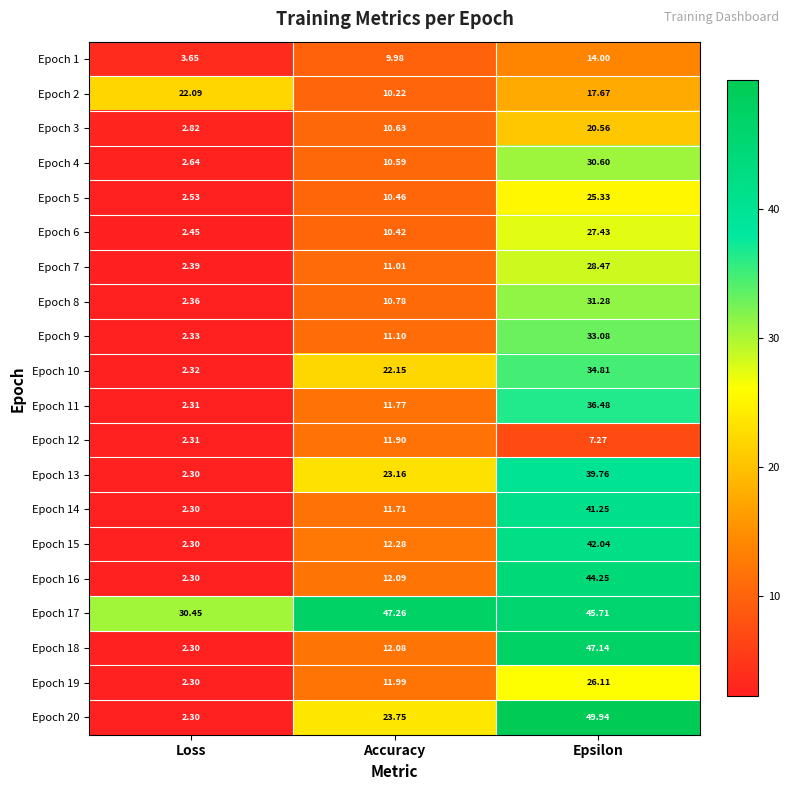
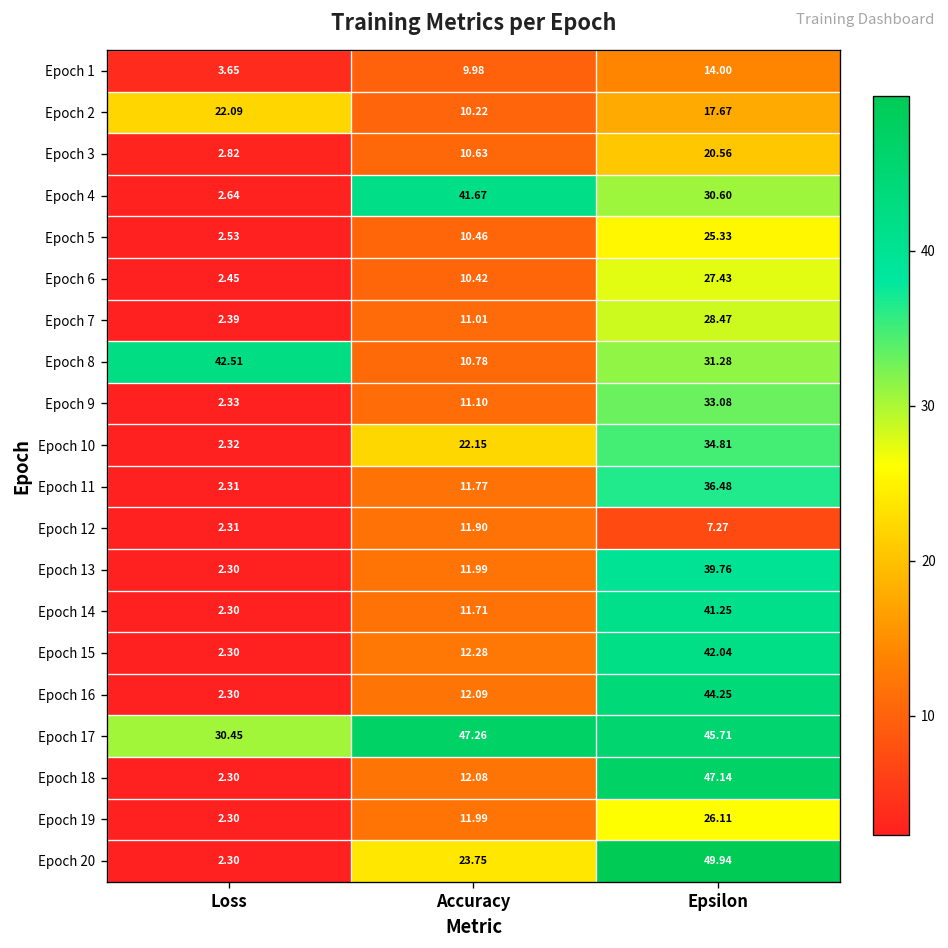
  {
    "Epoch 1": {
      "Loss": 3.65,
      "Accuracy": 9.98,
      "Epsilon": 14.00
    },
    "Epoch 2": {
      "Loss": 22.09,
      "Accuracy": 10.22,
      "Epsilon": 17.67
    },
    "Epoch 3": {
      "Loss": 2.82,
      "Accuracy": 10.63,
      "Epsilon": 20.56
    },
    "Epoch 4": {
      "Loss": 2.64,
-     "Accuracy": 10.59,
+     "Accuracy": 41.67,
      "Epsilon": 30.60
    },
    "Epoch 5": {
      "Loss": 2.53,
      "Accuracy": 10.46,
      "Epsilon": 25.33
    },
    "Epoch 6": {
      "Loss": 2.45,
      "Accuracy": 10.42,
      "Epsilon": 27.43
    },
    "Epoch 7": {
      "Loss": 2.39,
      "Accuracy": 11.01,
      "Epsilon": 28.47
    },
    "Epoch 8": {
-     "Loss": 2.36,
+     "Loss": 42.51,
      "Accuracy": 10.78,
      "Epsilon": 31.28
    },
    "Epoch 9": {
      "Loss": 2.33,
      "Accuracy": 11.10,
      "Epsilon": 33.08
    },
    "Epoch 10": {
      "Loss": 2.32,
      "Accuracy": 22.15,
      "Epsilon": 34.81
    },
    "Epoch 11": {
      "Loss": 2.31,
      "Accuracy": 11.77,
      "Epsilon": 36.48
    },
    "Epoch 12": {
      "Loss": 2.31,
      "Accuracy": 11.90,
      "Epsilon": 7.27
    },
    "Epoch 13": {
      "Loss": 2.30,
-     "Accuracy": 23.16,
+     "Accuracy": 11.99,
      "Epsilon": 39.76
    },
    "Epoch 14": {
      "Loss": 2.30,
      "Accuracy": 11.71,
      "Epsilon": 41.25
    },
    "Epoch 15": {
      "Loss": 2.30,
      "Accuracy": 12.28,
      "Epsilon": 42.04
    },
    "Epoch 16": {
      "Loss": 2.30,
      "Accuracy": 12.09,
      "Epsilon": 44.25
    },
    "Epoch 17": {
      "Loss": 30.45,
      "Accuracy": 47.26,
      "Epsilon": 45.71
    },
    "Epoch 18": {
      "Loss": 2.30,
      "Accuracy": 12.08,
      "Epsilon": 47.14
    },
    "Epoch 19": {
      "Loss": 2.30,
      "Accuracy": 11.99,
      "Epsilon": 26.11
    },
    "Epoch 20": {
      "Loss": 2.30,
      "Accuracy": 23.75,
      "Epsilon": 49.94
    }
  }
